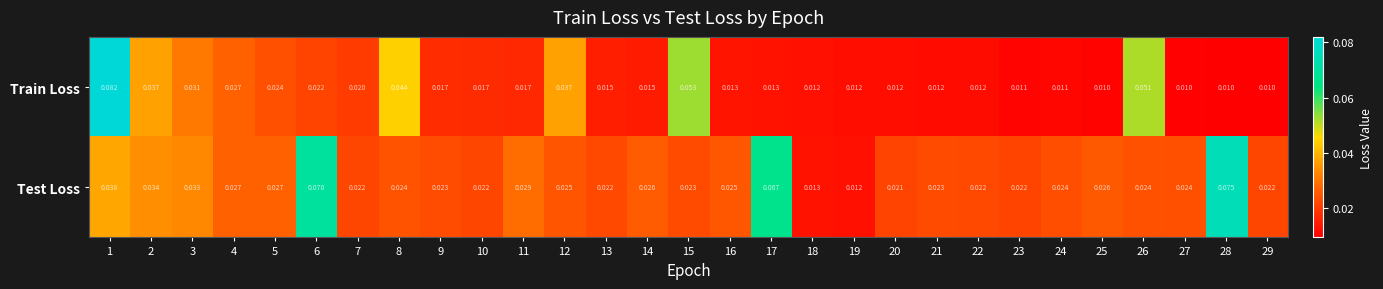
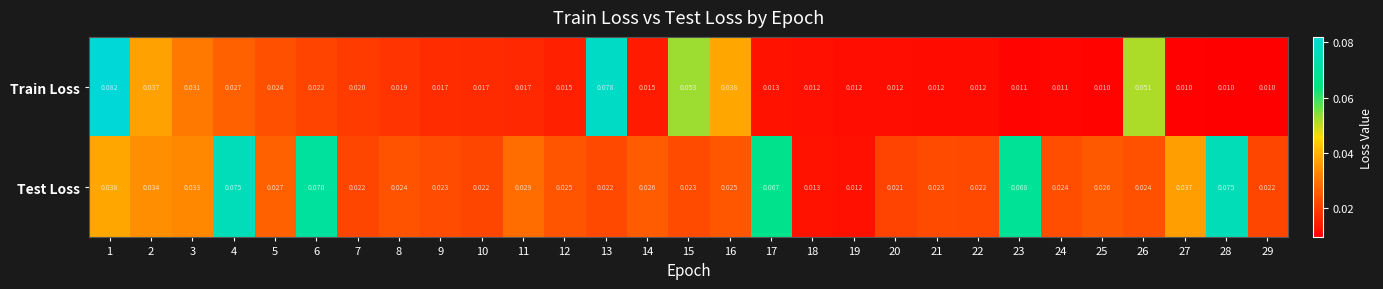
  {
    "Train Loss": {
      "1": 0.082,
      "2": 0.037,
      "3": 0.031,
      "4": 0.027,
      "5": 0.024,
      "6": 0.022,
      "7": 0.020,
-     "8": 0.044,
+     "8": 0.019,
      "9": 0.017,
      "10": 0.017,
      "11": 0.017,
-     "12": 0.037,
-     "13": 0.015,
+     "12": 0.015,
+     "13": 0.078,
      "14": 0.015,
      "15": 0.053,
-     "16": 0.013,
+     "16": 0.038,
      "17": 0.013,
      "18": 0.012,
      "19": 0.012,
      "20": 0.012,
      "21": 0.012,
      "22": 0.012,
      "23": 0.011,
      "24": 0.011,
      "25": 0.010,
      "26": 0.051,
      "27": 0.010,
      "28": 0.010,
      "29": 0.010
    },
    "Test Loss": {
      "1": 0.038,
      "2": 0.034,
      "3": 0.033,
-     "4": 0.027,
+     "4": 0.075,
      "5": 0.027,
      "6": 0.070,
      "7": 0.022,
      "8": 0.024,
      "9": 0.023,
      "10": 0.022,
      "11": 0.029,
      "12": 0.025,
      "13": 0.022,
      "14": 0.026,
      "15": 0.023,
      "16": 0.025,
      "17": 0.067,
      "18": 0.013,
      "19": 0.012,
      "20": 0.021,
      "21": 0.023,
      "22": 0.022,
-     "23": 0.022,
+     "23": 0.068,
      "24": 0.024,
      "25": 0.026,
      "26": 0.024,
-     "27": 0.024,
+     "27": 0.037,
      "28": 0.075,
      "29": 0.022
    }
  }
